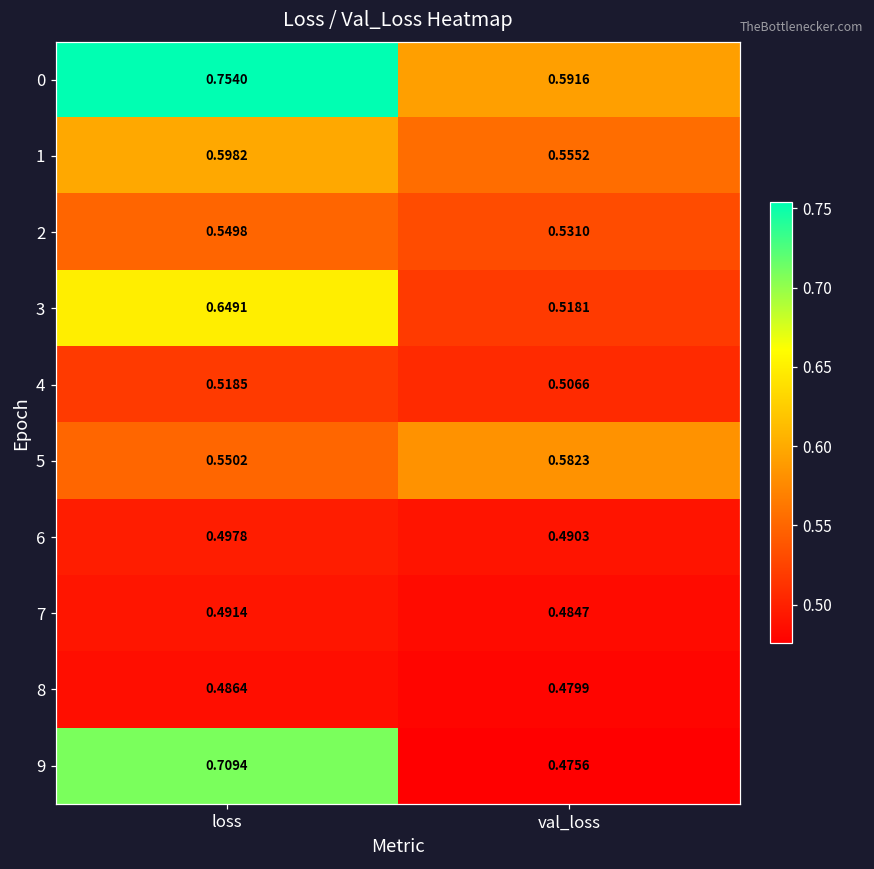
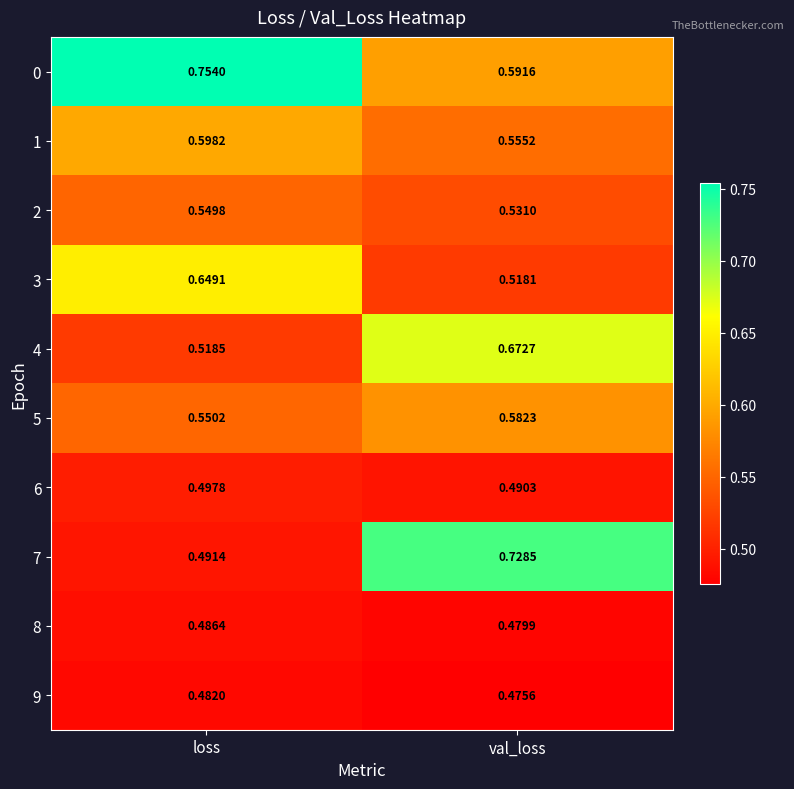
  {
    "0": {
      "loss": 0.7540,
      "val_loss": 0.5916
    },
    "1": {
      "loss": 0.5982,
      "val_loss": 0.5552
    },
    "2": {
      "loss": 0.5498,
      "val_loss": 0.5310
    },
    "3": {
      "loss": 0.6491,
      "val_loss": 0.5181
    },
    "4": {
      "loss": 0.5185,
-     "val_loss": 0.5066
+     "val_loss": 0.6727
    },
    "5": {
      "loss": 0.5502,
      "val_loss": 0.5823
    },
    "6": {
      "loss": 0.4978,
      "val_loss": 0.4903
    },
    "7": {
      "loss": 0.4914,
-     "val_loss": 0.4847
+     "val_loss": 0.7285
    },
    "8": {
      "loss": 0.4864,
      "val_loss": 0.4799
    },
    "9": {
-     "loss": 0.7094,
+     "loss": 0.4820,
      "val_loss": 0.4756
    }
  }
